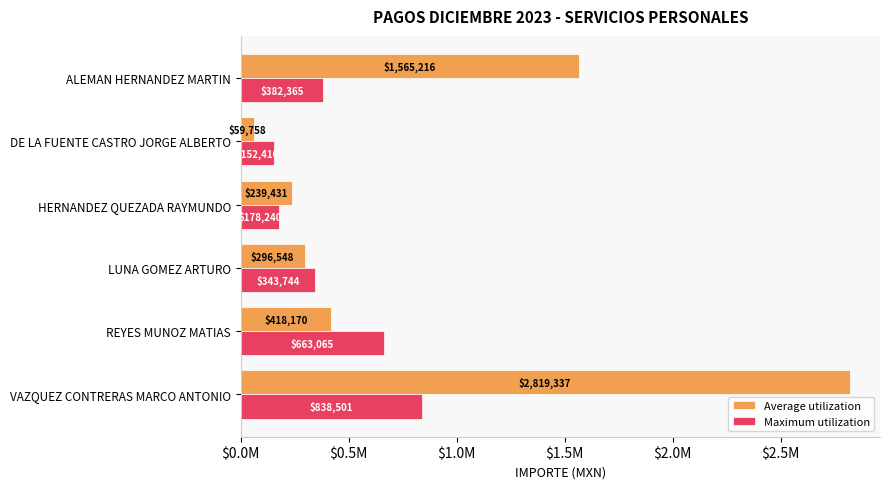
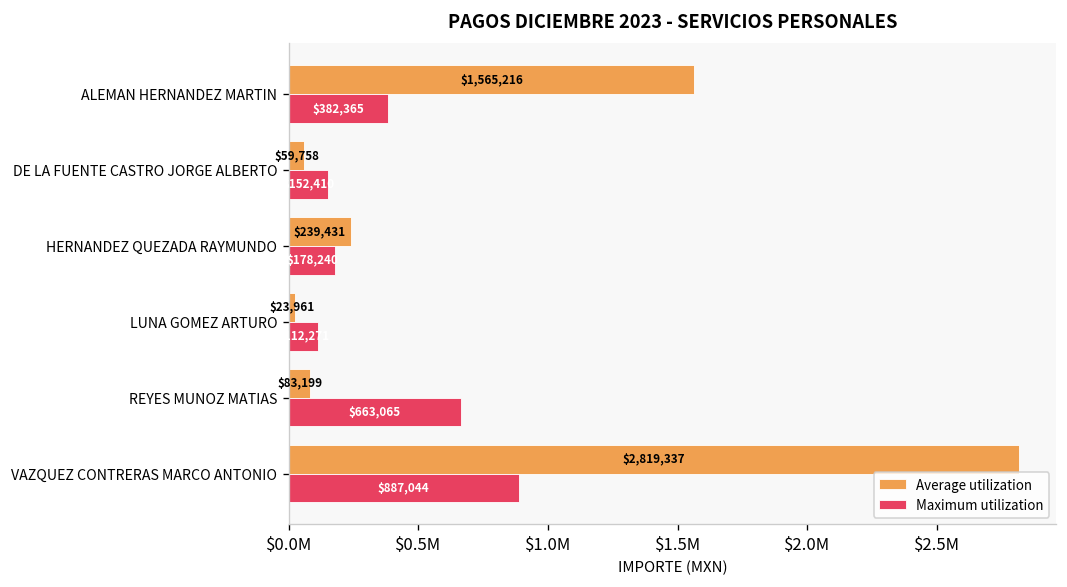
  {
    "Average utilization": {
      "ALEMAN HERNANDEZ MARTIN": "$1,565,216",
      "DE LA FUENTE CASTRO JORGE ALBERTO": "$59,758",
      "HERNANDEZ QUEZADA RAYMUNDO": "$239,431",
-     "LUNA GOMEZ ARTURO": "$296,548",
-     "REYES MUNOZ MATIAS": "$418,170",
+     "LUNA GOMEZ ARTURO": "$23,961",
+     "REYES MUNOZ MATIAS": "$83,199",
      "VAZQUEZ CONTRERAS MARCO ANTONIO": "$2,819,337"
    },
    "Maximum utilization": {
      "ALEMAN HERNANDEZ MARTIN": "$382,365",
      "DE LA FUENTE CASTRO JORGE ALBERTO": "$152,410",
      "HERNANDEZ QUEZADA RAYMUNDO": "$178,240",
-     "LUNA GOMEZ ARTURO": "$343,744",
+     "LUNA GOMEZ ARTURO": "$112,271",
      "REYES MUNOZ MATIAS": "$663,065",
-     "VAZQUEZ CONTRERAS MARCO ANTONIO": "$838,501"
+     "VAZQUEZ CONTRERAS MARCO ANTONIO": "$887,044"
    }
  }
